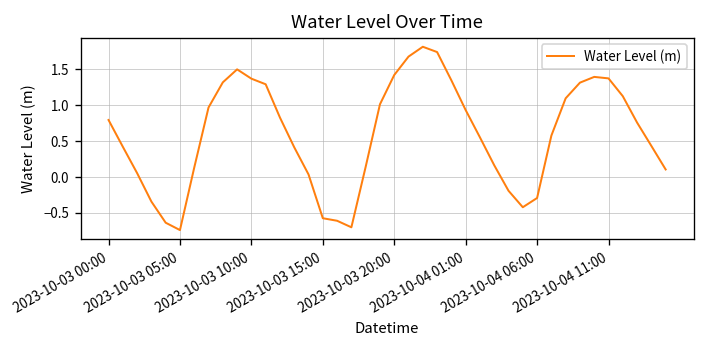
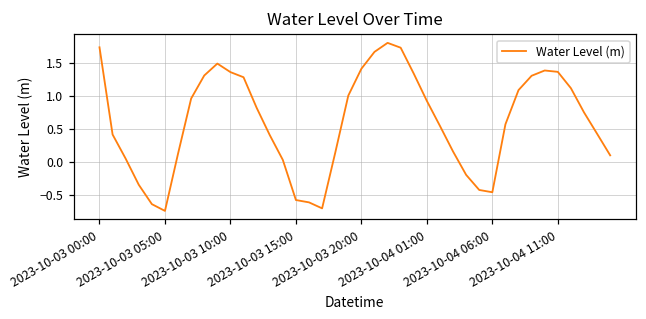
  {
-   "2023-10-03 00:00": 0.8,
+   "2023-10-03 00:00": 1.7,
    "2023-10-03 05:00": -0.7,
    "2023-10-03 10:00": 1.4,
    "2023-10-03 15:00": -0.6,
    "2023-10-03 20:00": 1.4,
    "2023-10-04 01:00": 0.9,
-   "2023-10-04 06:00": -0.3,
+   "2023-10-04 06:00": -0.5,
    "2023-10-04 11:00": 1.4
  }
